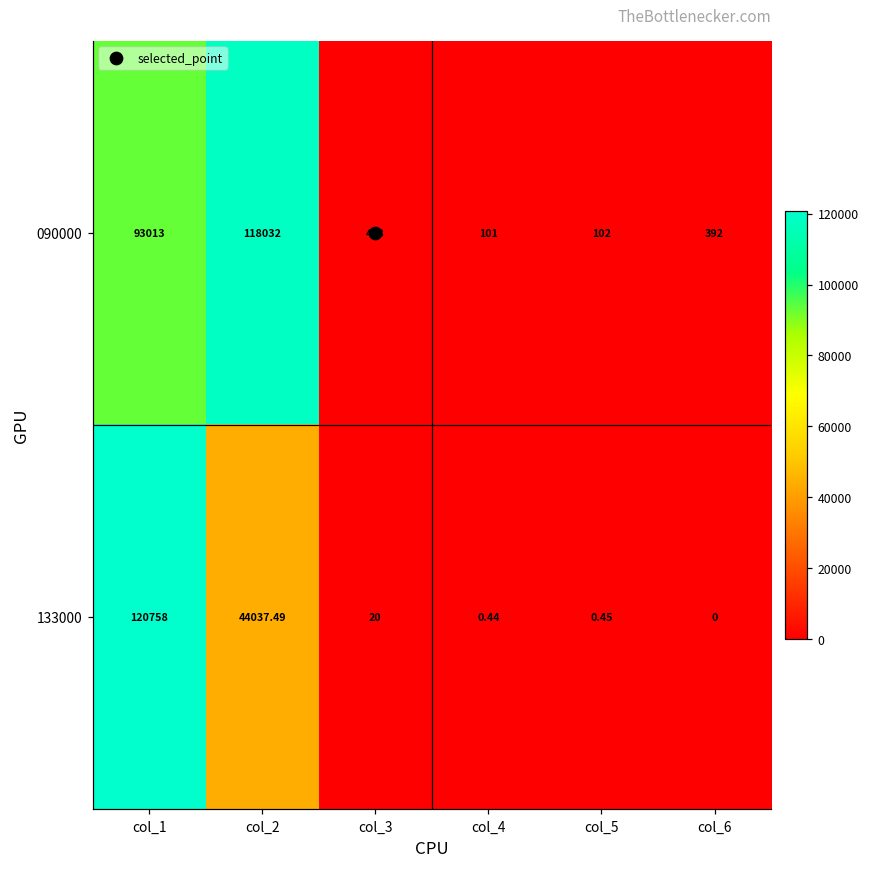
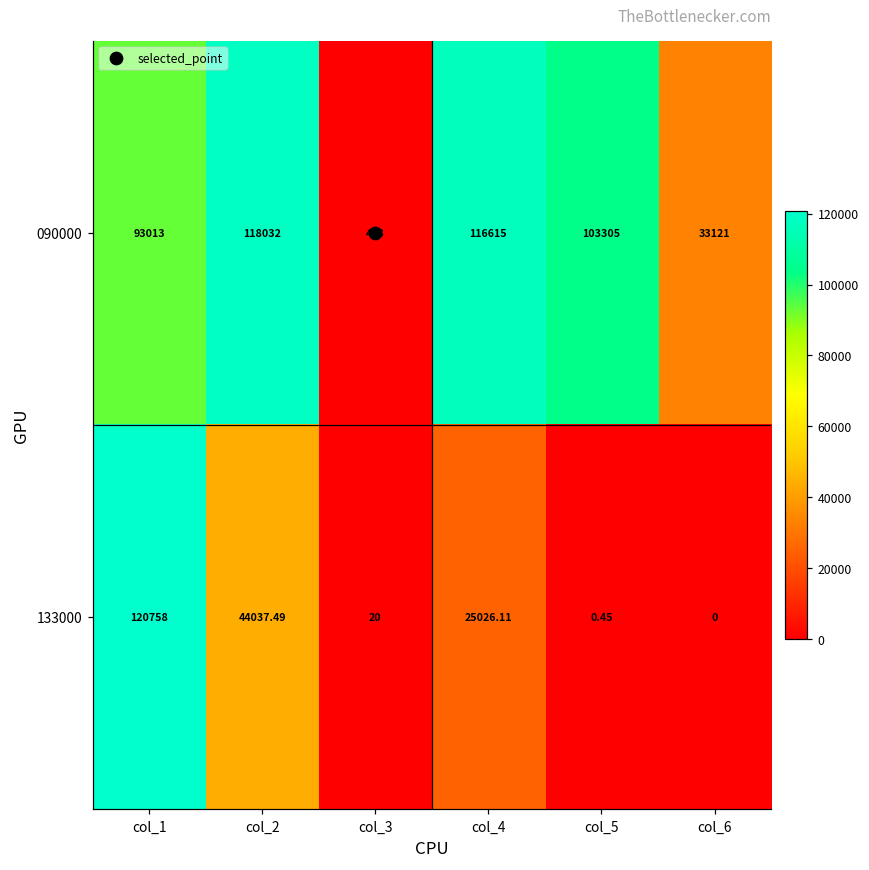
  {
    "090000": {
      "col_1": 93013,
      "col_2": 118032,
-     "col_4": 101,
-     "col_5": 102,
-     "col_6": 392
+     "col_4": 116615,
+     "col_5": 103305,
+     "col_6": 33121
    },
    "133000": {
      "col_1": 120758,
      "col_2": 44037.49,
      "col_3": 20,
-     "col_4": 0.44,
+     "col_4": 25026.11,
      "col_5": 0.45,
      "col_6": 0
    }
  }
